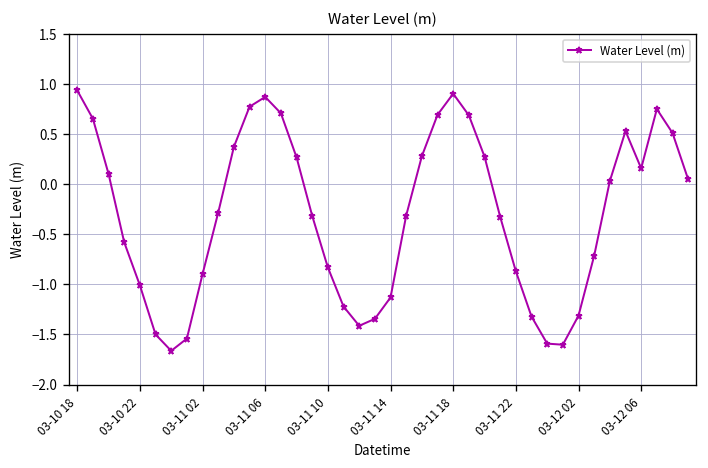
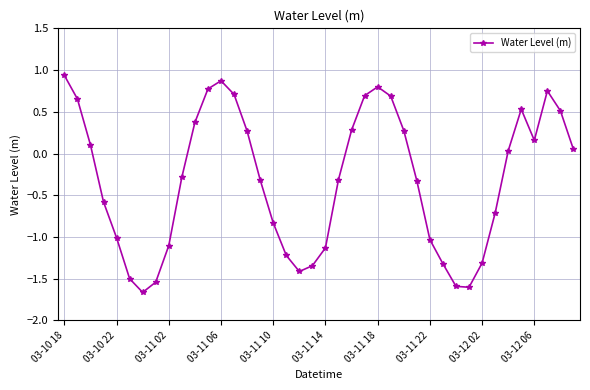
  {
    "03-10 18": 0.9,
    "03-10 22": -1.0,
-   "03-11 02": -0.9,
+   "03-11 02": -1.1,
    "03-11 06": 0.9,
    "03-11 10": -0.8,
    "03-11 14": -1.1,
-   "03-11 18": 0.9,
-   "03-11 22": -0.9,
+   "03-11 18": 0.8,
+   "03-11 22": -1.0,
    "03-12 02": -1.3,
    "03-12 06": 0.2
  }
